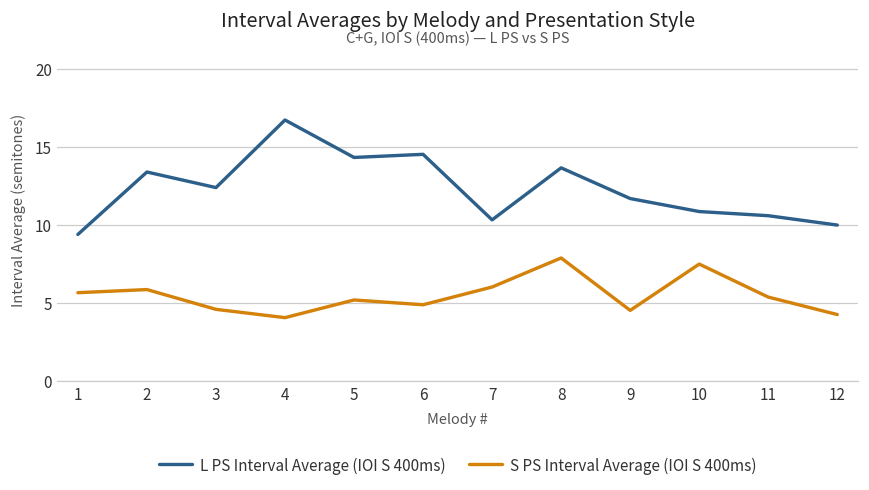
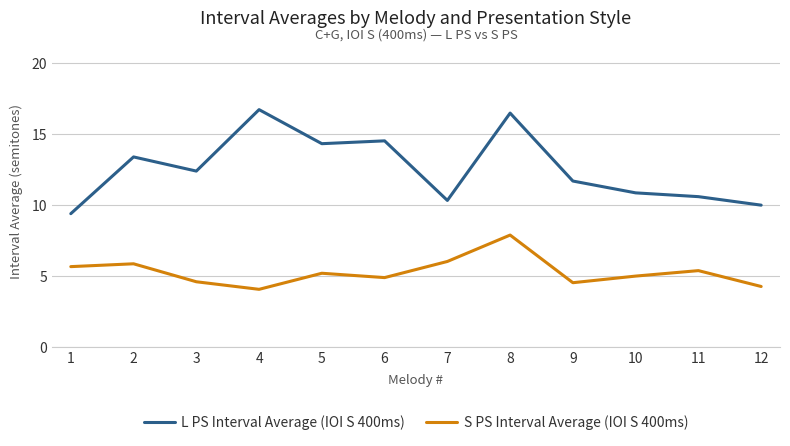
  {
    "L PS Interval Average (IOI S 400ms)": {
      "1": 9.4,
      "2": 13.4,
      "3": 12.4,
      "4": 16.7,
      "5": 14.3,
      "6": 14.5,
      "7": 10.3,
-     "8": 13.7,
+     "8": 16.5,
      "9": 11.7,
      "10": 10.9,
      "11": 10.6,
      "12": 10.0
    },
    "S PS Interval Average (IOI S 400ms)": {
      "1": 5.7,
      "2": 5.9,
      "3": 4.6,
      "4": 4.1,
      "5": 5.2,
      "6": 4.9,
      "7": 6.0,
      "8": 7.9,
      "9": 4.5,
-     "10": 7.5,
+     "10": 5.0,
      "11": 5.4,
      "12": 4.3
    }
  }
